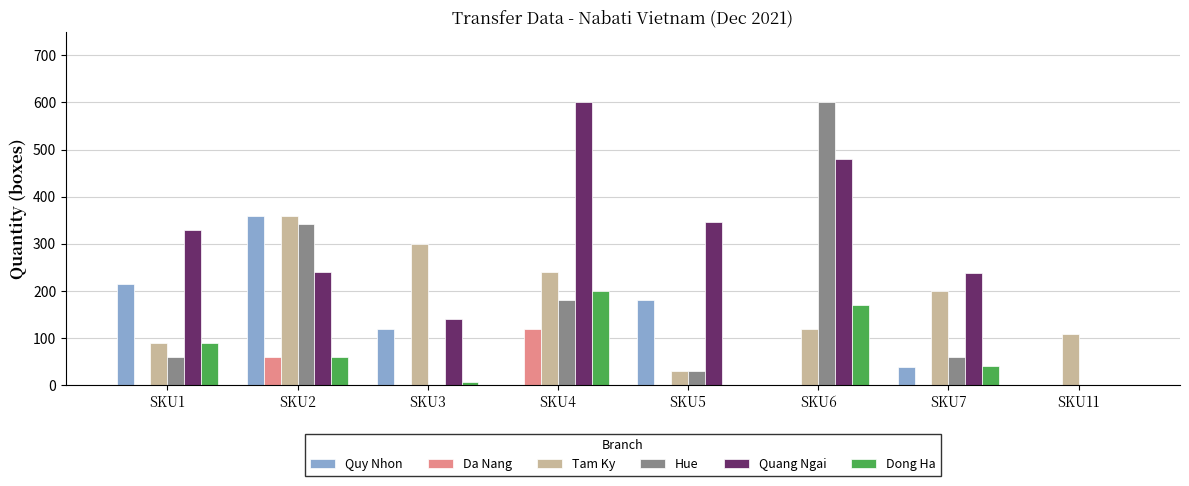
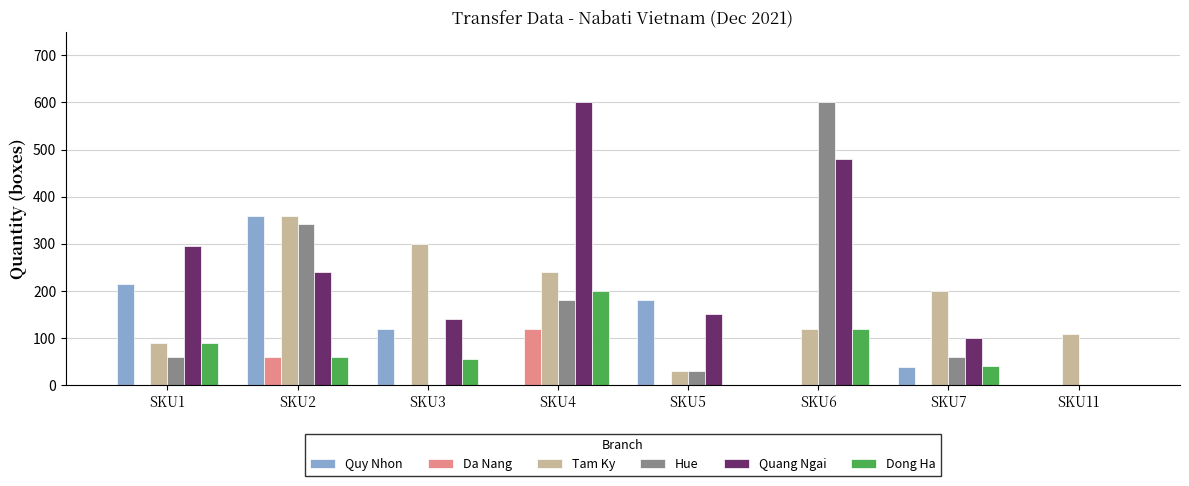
  {
    "Quy Nhon": {
      "SKU1": 210,
      "SKU2": 360,
      "SKU3": 120,
      "SKU4": 0,
      "SKU5": 180,
      "SKU6": 0,
      "SKU7": 40,
      "SKU11": 0
    },
    "Hue": {
      "SKU1": 60,
      "SKU2": 340,
      "SKU3": 0,
      "SKU4": 180,
      "SKU5": 30,
      "SKU6": 600,
      "SKU7": 60,
      "SKU11": 0
    },
    "Quang Ngai": {
-     "SKU1": 330,
+     "SKU1": 300,
      "SKU2": 240,
      "SKU3": 140,
      "SKU4": 600,
-     "SKU5": 350,
+     "SKU5": 150,
      "SKU6": 480,
-     "SKU7": 240,
+     "SKU7": 100,
      "SKU11": 0
    },
    "Dong Ha": {
      "SKU1": 90,
      "SKU2": 60,
-     "SKU3": 10,
+     "SKU3": 60,
      "SKU4": 200,
      "SKU5": 0,
-     "SKU6": 170,
+     "SKU6": 120,
      "SKU7": 40,
      "SKU11": 0
    }
  }
